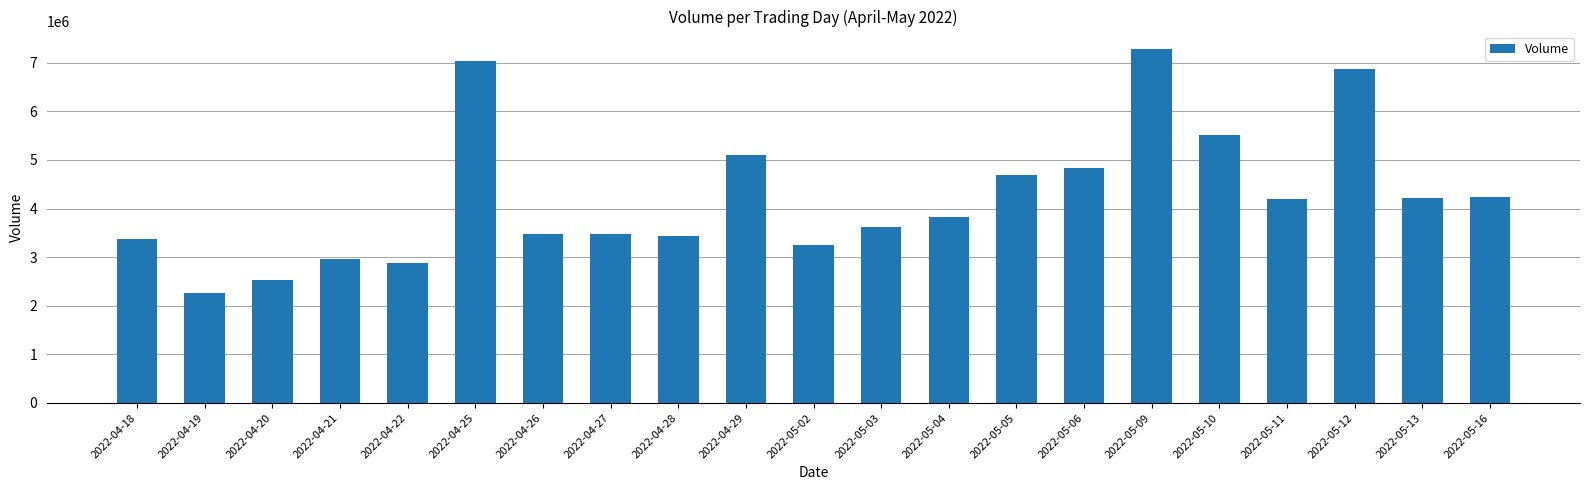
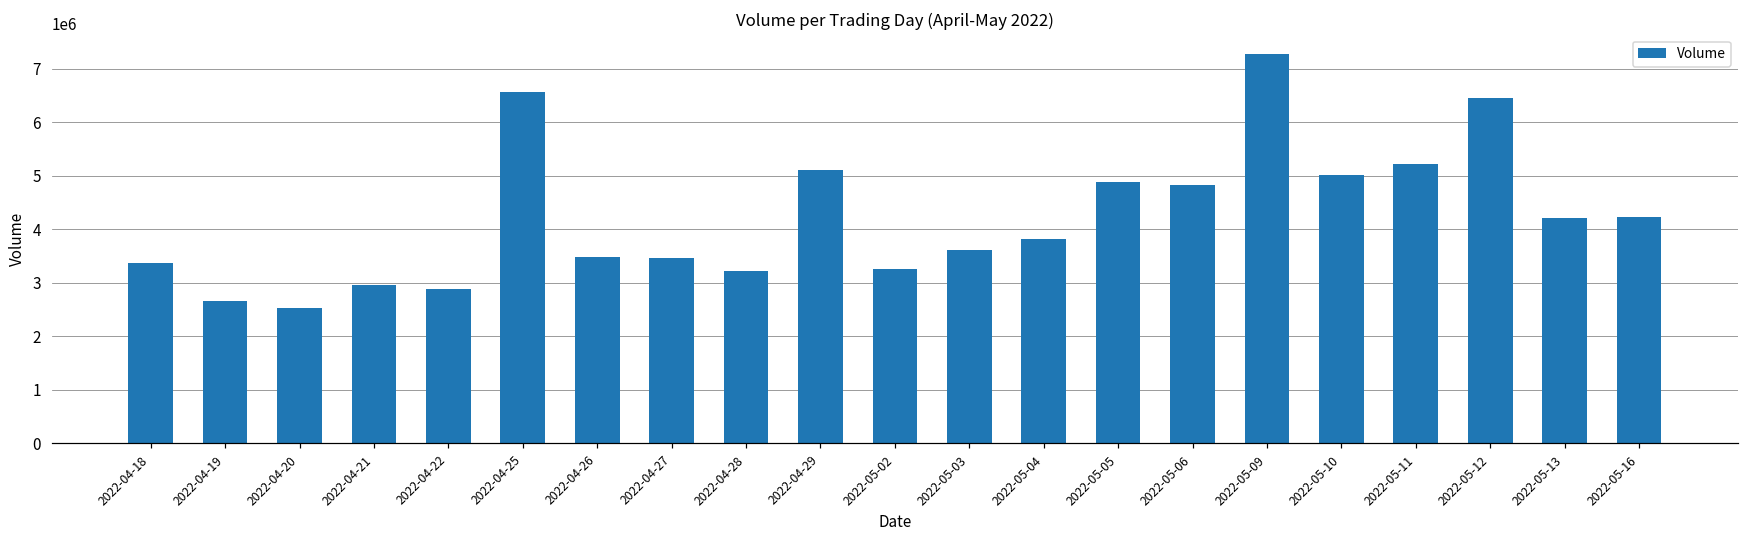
  {
    "2022-04-18": 3400000,
-   "2022-04-19": 2300000,
+   "2022-04-19": 2700000,
    "2022-04-20": 2500000,
    "2022-04-21": 3000000,
    "2022-04-22": 2900000,
-   "2022-04-25": 7000000,
+   "2022-04-25": 6600000,
    "2022-04-26": 3500000,
    "2022-04-27": 3500000,
-   "2022-04-28": 3400000,
+   "2022-04-28": 3200000,
    "2022-04-29": 5100000,
    "2022-05-02": 3300000,
    "2022-05-03": 3600000,
    "2022-05-04": 3800000,
-   "2022-05-05": 4700000,
+   "2022-05-05": 4900000,
    "2022-05-06": 4800000,
    "2022-05-09": 7300000,
-   "2022-05-10": 5500000,
-   "2022-05-11": 4200000,
-   "2022-05-12": 6900000,
+   "2022-05-10": 5000000,
+   "2022-05-11": 5200000,
+   "2022-05-12": 6500000,
    "2022-05-13": 4200000,
    "2022-05-16": 4200000
  }
